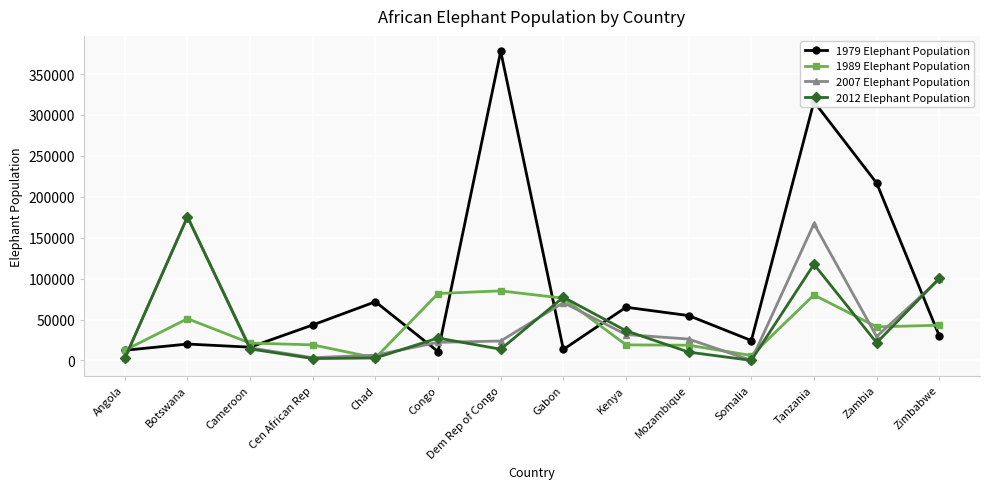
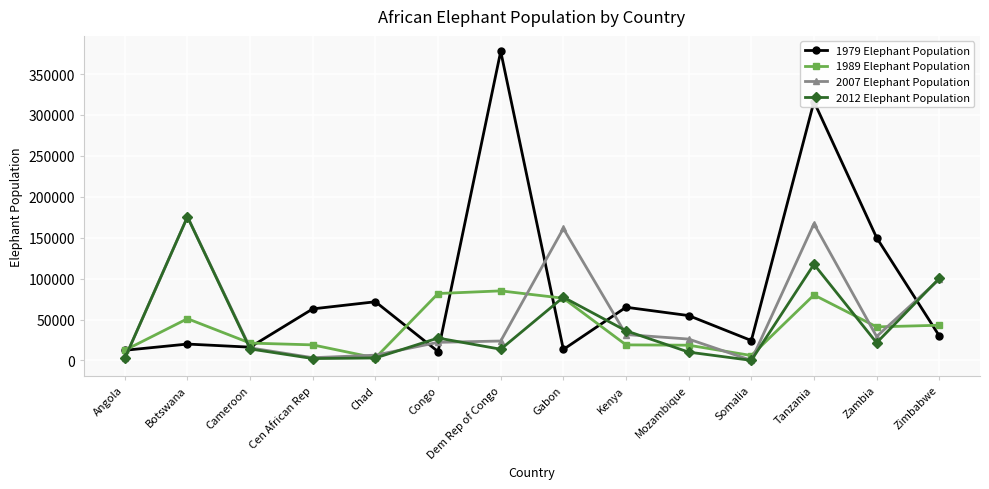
  {
    "1979 Elephant Population": {
      "Botswana": 20000,
-     "Cen African Rep": 40000,
+     "Cen African Rep": 60000,
      "Chad": 70000,
      "Congo": 10000,
      "Dem Rep of Congo": 380000,
      "Gabon": 10000,
      "Kenya": 70000,
      "Mozambique": 50000,
      "Somalia": 20000,
-     "Zambia": 220000,
+     "Zambia": 150000,
      "Zimbabwe": 30000
    },
    "1989 Elephant Population": {
      "Botswana": 50000,
      "Cameroon": 20000,
      "Cen African Rep": 20000,
      "Congo": 80000,
      "Dem Rep of Congo": 90000,
      "Kenya": 20000,
      "Mozambique": 20000,
      "Somalia": 10000,
      "Tanzania": 80000,
      "Zambia": 40000,
      "Zimbabwe": 40000
    },
    "2007 Elephant Population": {
      "Chad": 10000,
      "Congo": 20000,
      "Dem Rep of Congo": 20000,
-     "Gabon": 70000,
+     "Gabon": 160000,
      "Kenya": 30000,
      "Mozambique": 30000,
      "Tanzania": 170000,
      "Zambia": 30000
    },
    "2012 Elephant Population": {
      "Congo": 30000,
      "Dem Rep of Congo": 10000,
      "Kenya": 40000,
      "Mozambique": 10000,
      "Tanzania": 120000,
      "Zambia": 20000
    }
  }
